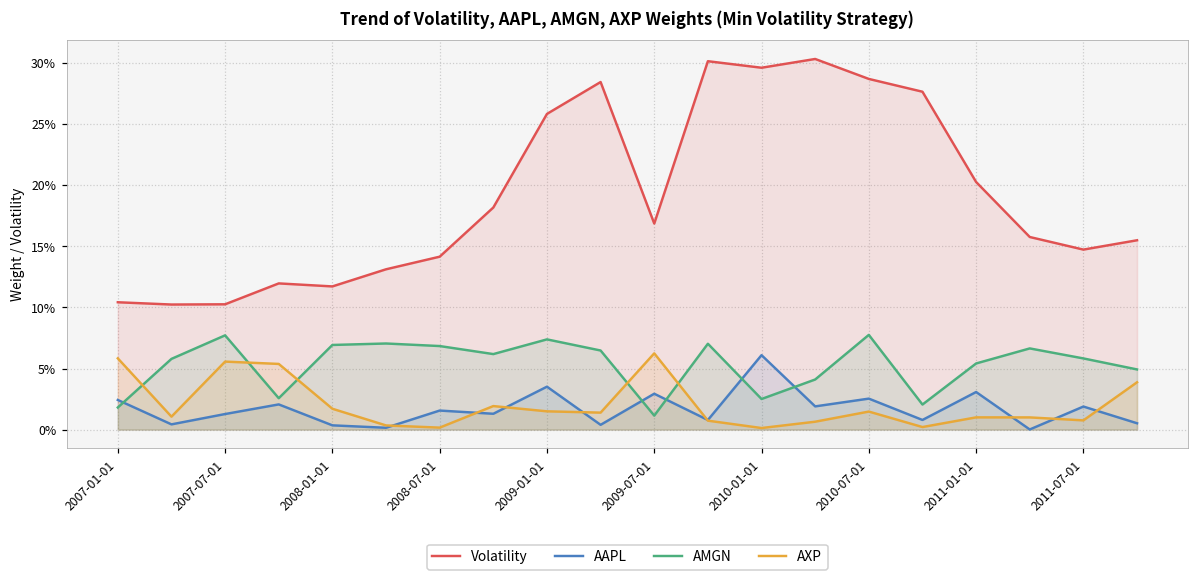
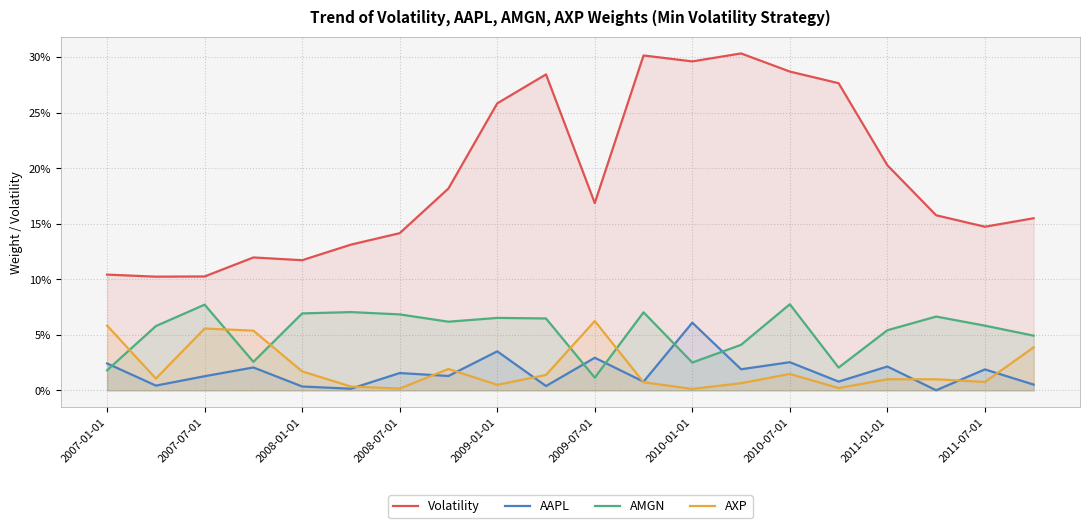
  {
    "Volatility": {
      "2007-01-01": "10.4%",
      "2007-07-01": "10.3%",
      "2008-01-01": "11.7%",
      "2008-07-01": "14.2%",
      "2009-01-01": "25.8%",
      "2009-07-01": "16.9%",
      "2010-01-01": "29.6%",
      "2010-07-01": "28.7%",
      "2011-01-01": "20.3%",
      "2011-07-01": "14.7%"
    },
    "AAPL": {
      "2007-01-01": "2.4%",
      "2007-07-01": "1.3%",
      "2008-01-01": "0.3%",
      "2008-07-01": "1.6%",
      "2009-01-01": "3.5%",
      "2009-07-01": "2.9%",
      "2010-01-01": "6.1%",
      "2010-07-01": "2.5%",
-     "2011-01-01": "3.1%",
+     "2011-01-01": "2.1%",
      "2011-07-01": "1.9%"
    },
    "AMGN": {
      "2007-01-01": "1.8%",
      "2007-07-01": "7.7%",
      "2008-01-01": "6.9%",
      "2008-07-01": "6.8%",
-     "2009-01-01": "7.4%",
+     "2009-01-01": "6.5%",
      "2009-07-01": "1.1%",
      "2010-01-01": "2.5%",
      "2010-07-01": "7.8%",
      "2011-01-01": "5.4%",
      "2011-07-01": "5.8%"
    },
    "AXP": {
      "2007-01-01": "5.8%",
      "2007-07-01": "5.6%",
      "2008-01-01": "1.7%",
      "2008-07-01": "0.2%",
-     "2009-01-01": "1.5%",
+     "2009-01-01": "0.5%",
      "2009-07-01": "6.2%",
      "2010-01-01": "0.1%",
      "2010-07-01": "1.5%",
      "2011-01-01": "1.0%",
      "2011-07-01": "0.8%"
    }
  }
